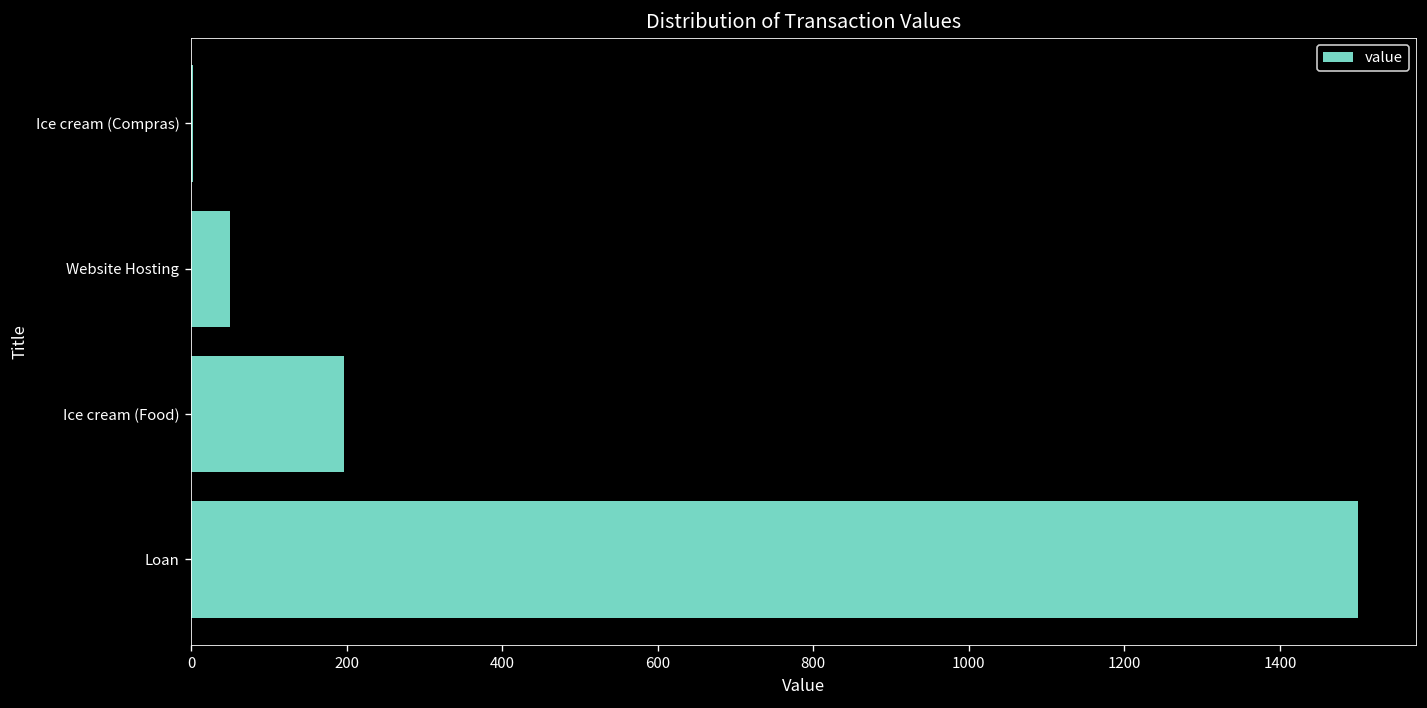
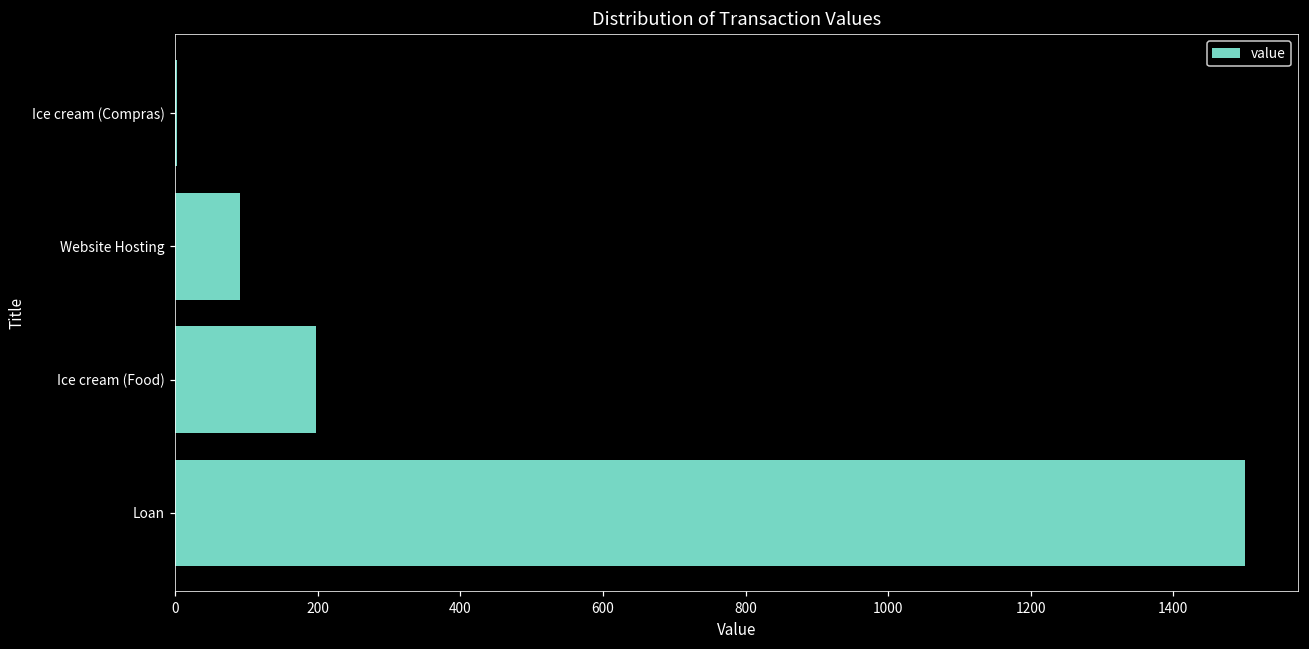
  {
-   "Website Hosting": 50,
+   "Website Hosting": 90,
    "Ice cream (Food)": 200,
    "Loan": 1500
  }
